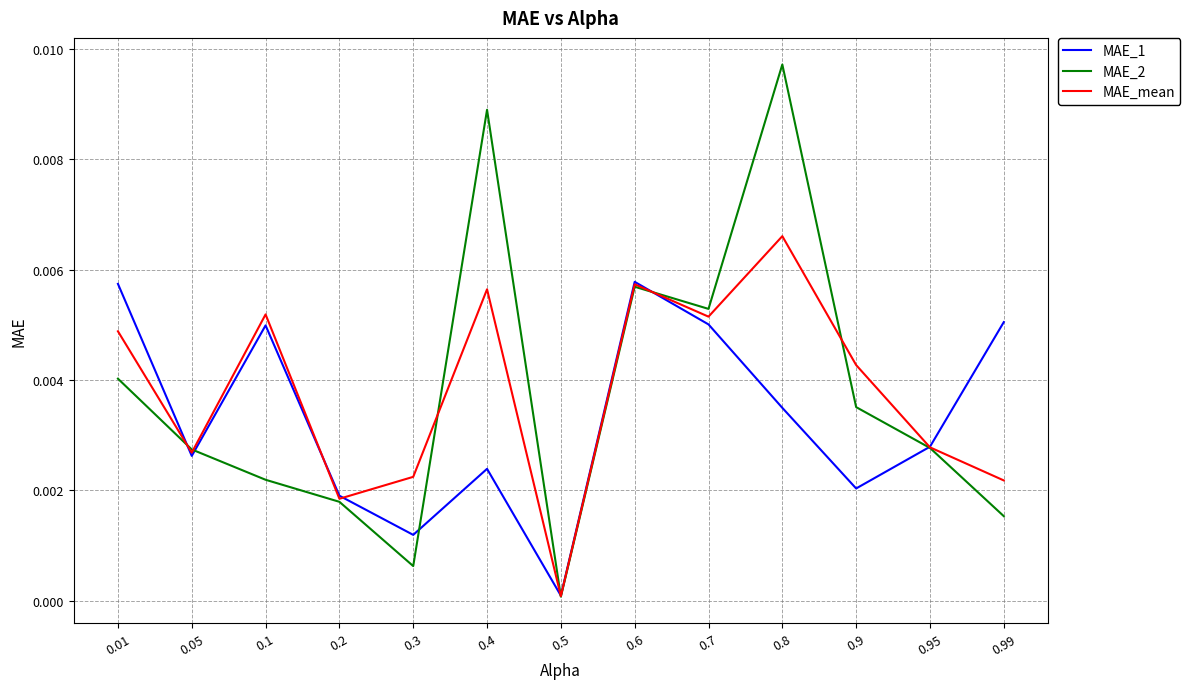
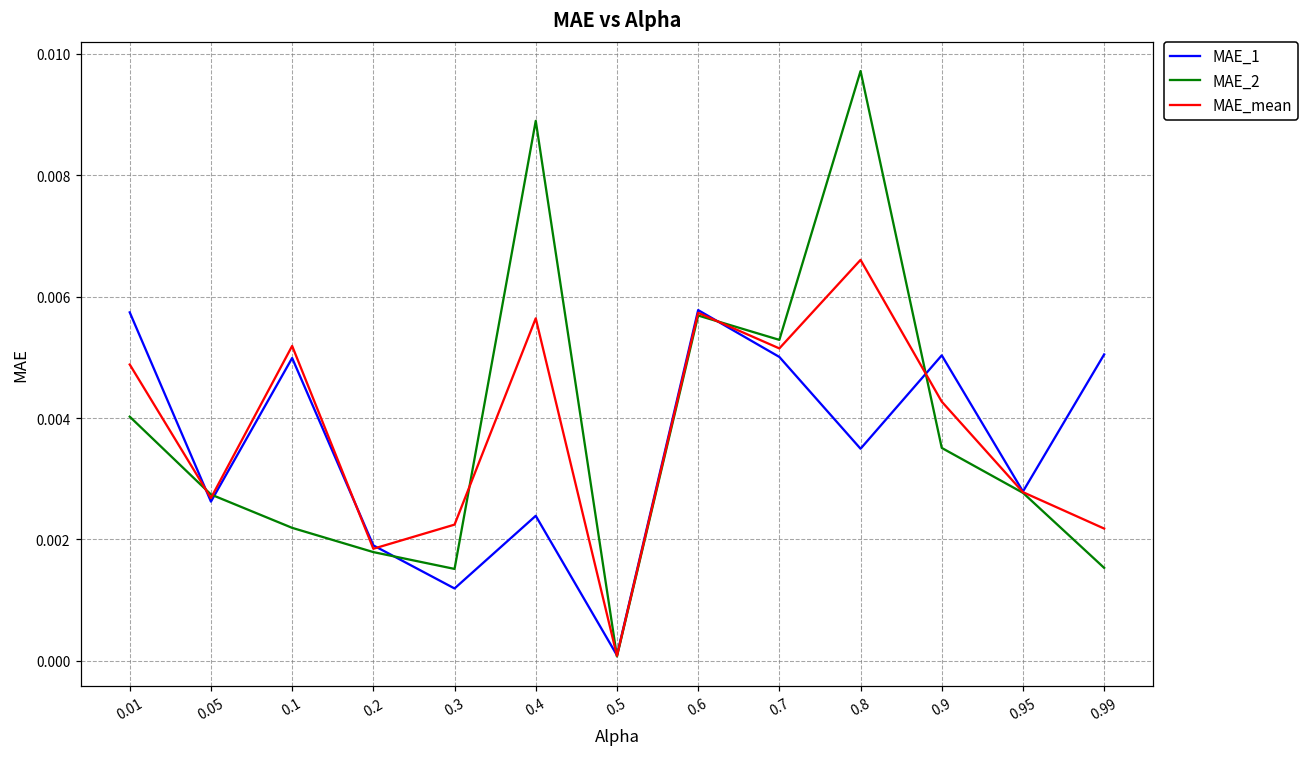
  {
    "MAE_1": {
      "0.01": 0.0057,
      "0.05": 0.0026,
      "0.1": 0.0050,
      "0.2": 0.0019,
      "0.3": 0.0012,
      "0.4": 0.0024,
      "0.7": 0.0050,
      "0.8": 0.0035,
-     "0.9": 0.0020,
+     "0.9": 0.0050,
      "0.99": 0.0050
    },
    "MAE_2": {
      "0.01": 0.0040,
      "0.05": 0.0027,
      "0.1": 0.0022,
      "0.2": 0.0018,
-     "0.3": 0.0006,
+     "0.3": 0.0015,
      "0.4": 0.0089,
      "0.7": 0.0053,
      "0.8": 0.0097,
      "0.9": 0.0035,
      "0.99": 0.0015
    },
    "MAE_mean": {
      "0.01": 0.0049,
      "0.05": 0.0027,
      "0.1": 0.0052,
      "0.2": 0.0018,
      "0.3": 0.0022,
      "0.4": 0.0056,
      "0.7": 0.0051,
      "0.8": 0.0066,
      "0.9": 0.0043,
      "0.99": 0.0022
    }
  }
